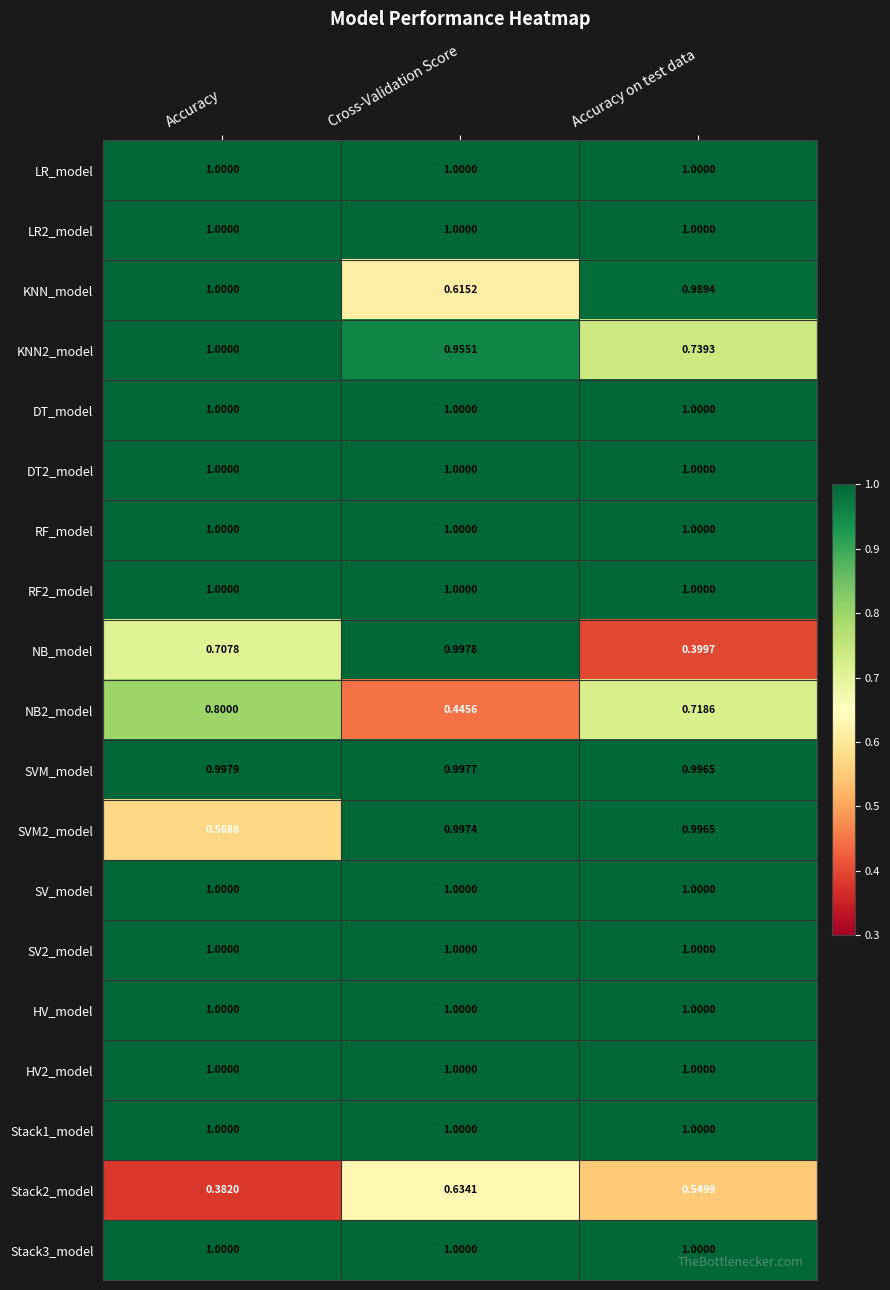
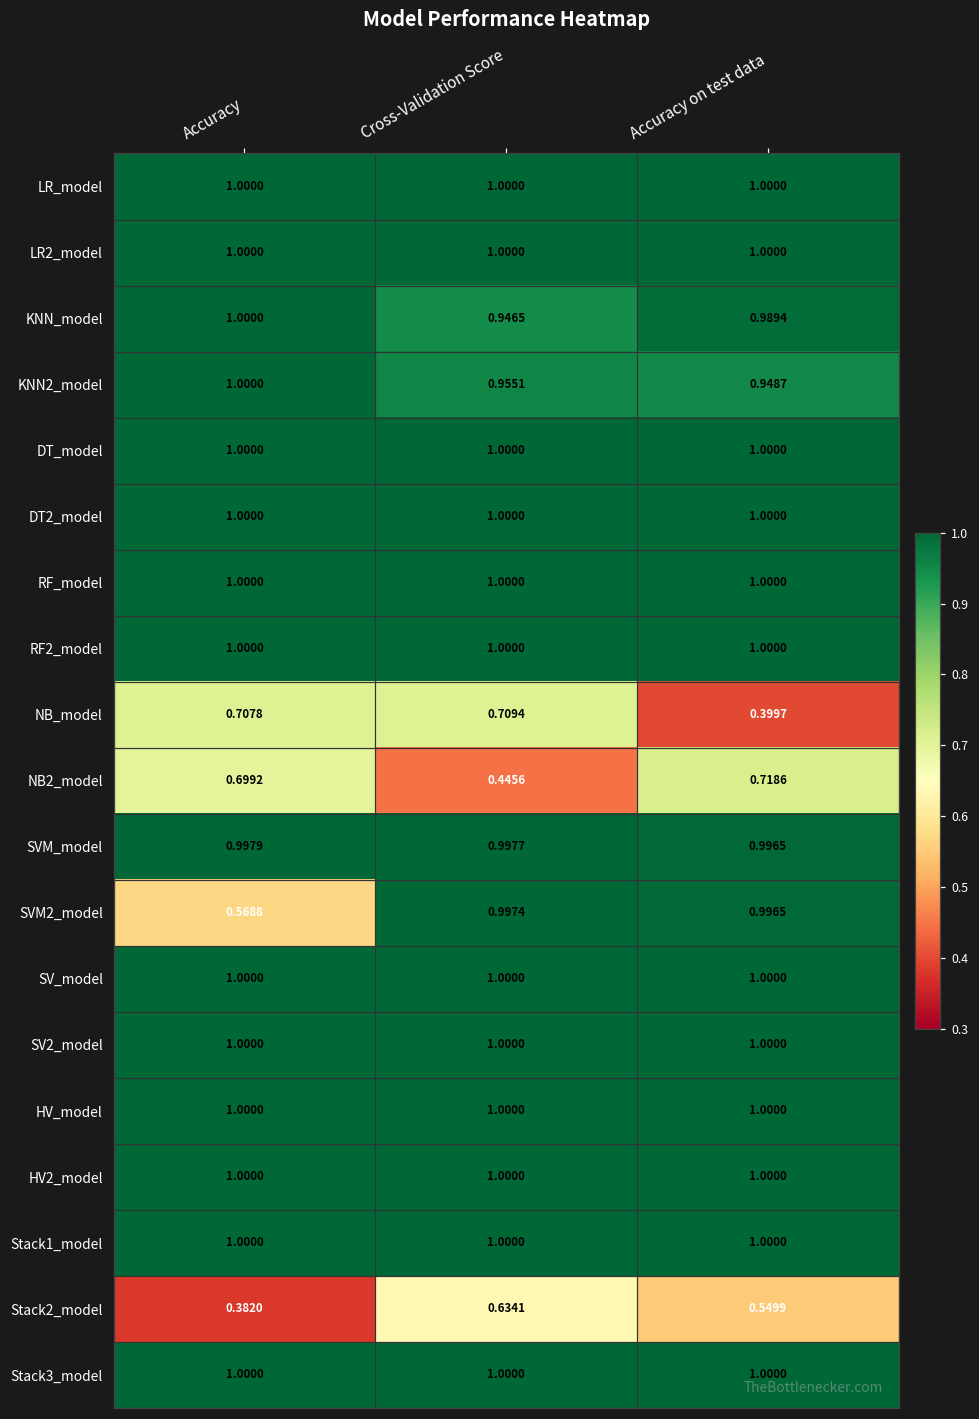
  {
    "LR_model": {
      "Accuracy": 1.0000,
      "Cross-Validation Score": 1.0000,
      "Accuracy on test data": 1.0000
    },
    "LR2_model": {
      "Accuracy": 1.0000,
      "Cross-Validation Score": 1.0000,
      "Accuracy on test data": 1.0000
    },
    "KNN_model": {
      "Accuracy": 1.0000,
-     "Cross-Validation Score": 0.6152,
+     "Cross-Validation Score": 0.9465,
      "Accuracy on test data": 0.9894
    },
    "KNN2_model": {
      "Accuracy": 1.0000,
      "Cross-Validation Score": 0.9551,
-     "Accuracy on test data": 0.7393
+     "Accuracy on test data": 0.9487
    },
    "DT_model": {
      "Accuracy": 1.0000,
      "Cross-Validation Score": 1.0000,
      "Accuracy on test data": 1.0000
    },
    "DT2_model": {
      "Accuracy": 1.0000,
      "Cross-Validation Score": 1.0000,
      "Accuracy on test data": 1.0000
    },
    "RF_model": {
      "Accuracy": 1.0000,
      "Cross-Validation Score": 1.0000,
      "Accuracy on test data": 1.0000
    },
    "RF2_model": {
      "Accuracy": 1.0000,
      "Cross-Validation Score": 1.0000,
      "Accuracy on test data": 1.0000
    },
    "NB_model": {
      "Accuracy": 0.7078,
-     "Cross-Validation Score": 0.9978,
+     "Cross-Validation Score": 0.7094,
      "Accuracy on test data": 0.3997
    },
    "NB2_model": {
-     "Accuracy": 0.8000,
+     "Accuracy": 0.6992,
      "Cross-Validation Score": 0.4456,
      "Accuracy on test data": 0.7186
    },
    "SVM_model": {
      "Accuracy": 0.9979,
      "Cross-Validation Score": 0.9977,
      "Accuracy on test data": 0.9965
    },
    "SVM2_model": {
      "Accuracy": 0.5688,
      "Cross-Validation Score": 0.9974,
      "Accuracy on test data": 0.9965
    },
    "SV_model": {
      "Accuracy": 1.0000,
      "Cross-Validation Score": 1.0000,
      "Accuracy on test data": 1.0000
    },
    "SV2_model": {
      "Accuracy": 1.0000,
      "Cross-Validation Score": 1.0000,
      "Accuracy on test data": 1.0000
    },
    "HV_model": {
      "Accuracy": 1.0000,
      "Cross-Validation Score": 1.0000,
      "Accuracy on test data": 1.0000
    },
    "HV2_model": {
      "Accuracy": 1.0000,
      "Cross-Validation Score": 1.0000,
      "Accuracy on test data": 1.0000
    },
    "Stack1_model": {
      "Accuracy": 1.0000,
      "Cross-Validation Score": 1.0000,
      "Accuracy on test data": 1.0000
    },
    "Stack2_model": {
      "Accuracy": 0.3820,
      "Cross-Validation Score": 0.6341,
      "Accuracy on test data": 0.5499
    },
    "Stack3_model": {
      "Accuracy": 1.0000,
      "Cross-Validation Score": 1.0000
    }
  }
